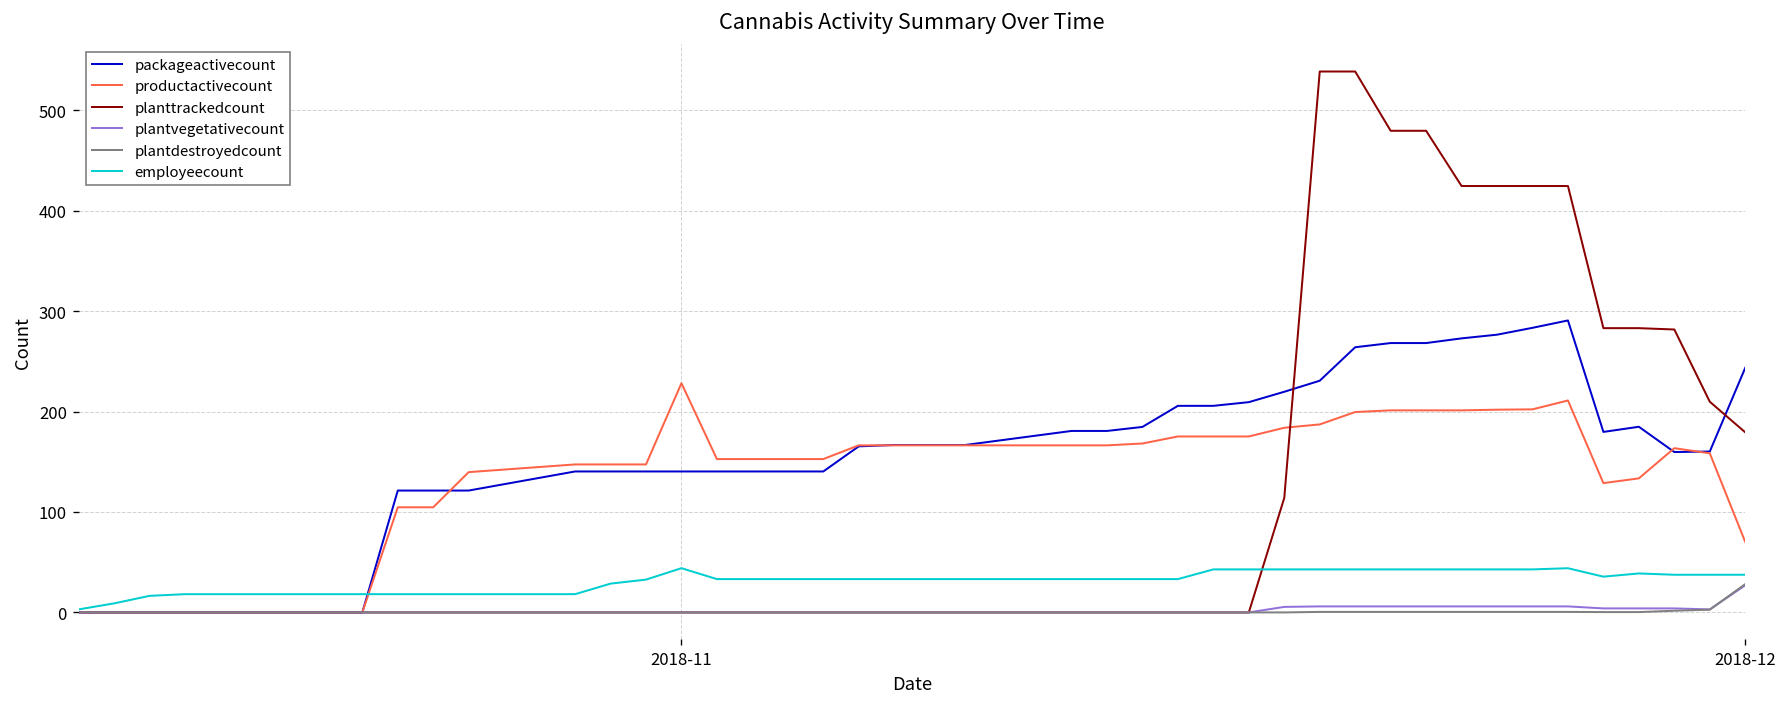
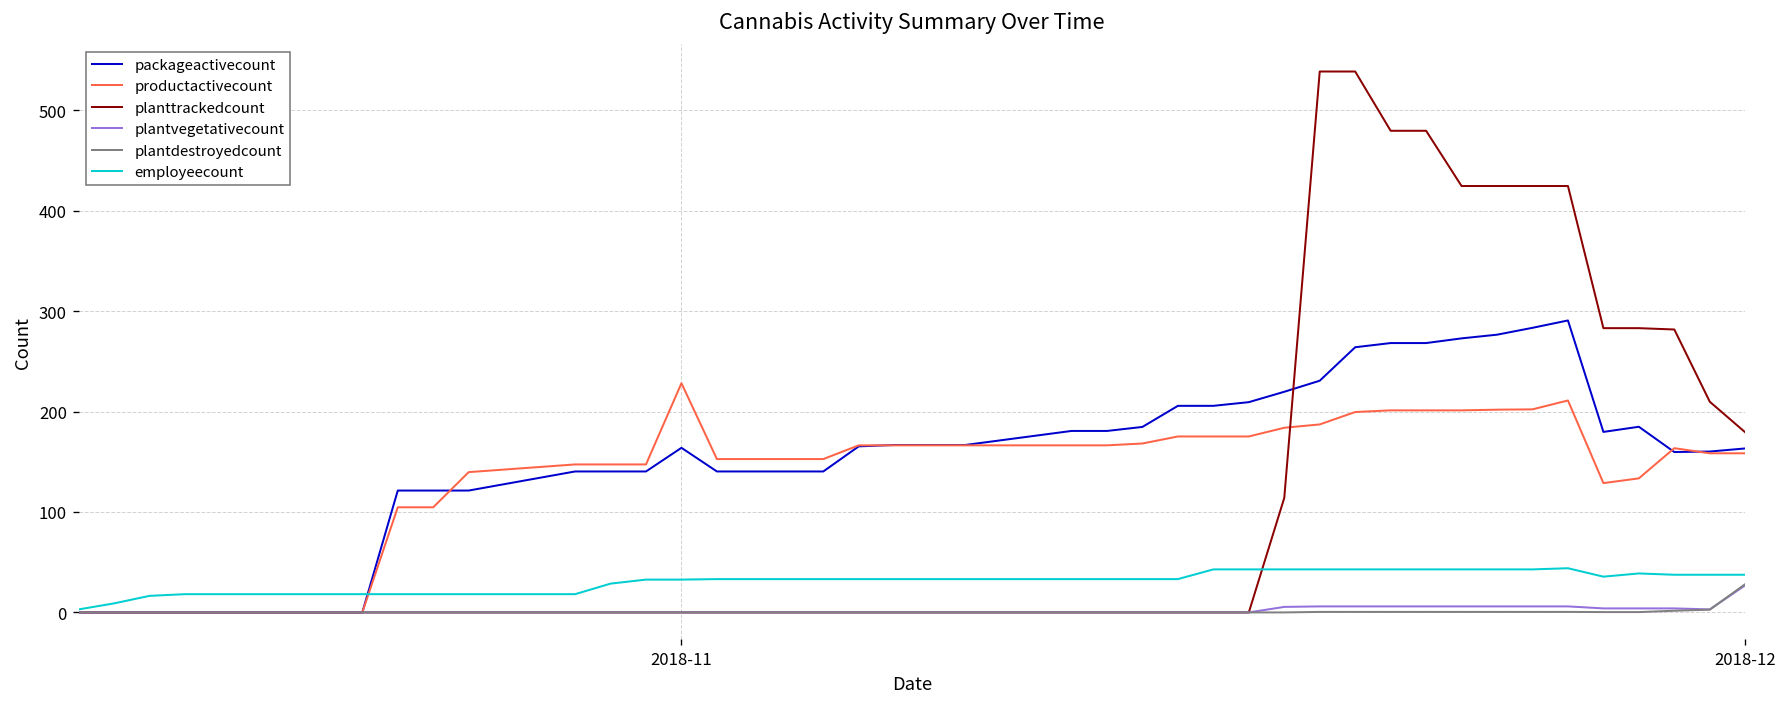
  {
    "packageactivecount": {
-     "2018-11": 140,
-     "2018-12": 240
+     "2018-11": 160,
+     "2018-12": 160
    },
    "productactivecount": {
      "2018-11": 230,
-     "2018-12": 70
+     "2018-12": 160
    },
    "planttrackedcount": {
      "2018-12": 180
    },
    "employeecount": {
-     "2018-11": 40,
+     "2018-11": 30,
      "2018-12": 40
    }
  }
